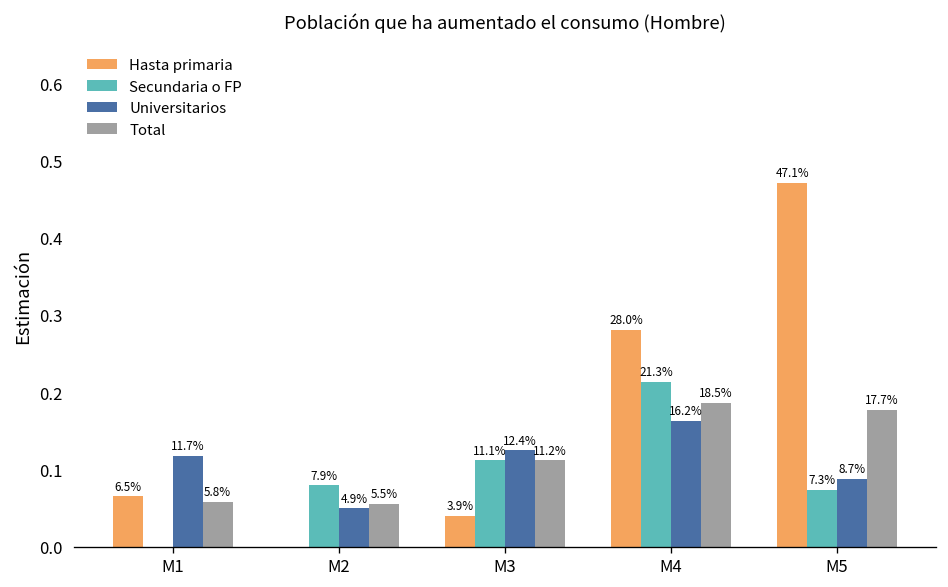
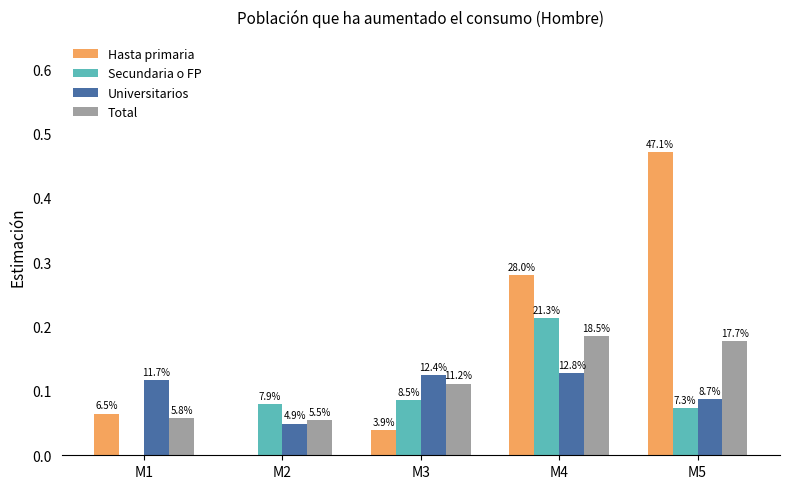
  {
    "Hasta primaria": {
      "M1": "6.5%",
      "M3": "3.9%",
      "M4": "28.0%",
      "M5": "47.1%"
    },
    "Secundaria o FP": {
      "M2": "7.9%",
-     "M3": "11.1%",
+     "M3": "8.5%",
      "M4": "21.3%",
      "M5": "7.3%"
    },
    "Universitarios": {
      "M1": "11.7%",
      "M2": "4.9%",
      "M3": "12.4%",
-     "M4": "16.2%",
+     "M4": "12.8%",
      "M5": "8.7%"
    },
    "Total": {
      "M1": "5.8%",
      "M2": "5.5%",
      "M3": "11.2%",
      "M4": "18.5%",
      "M5": "17.7%"
    }
  }
